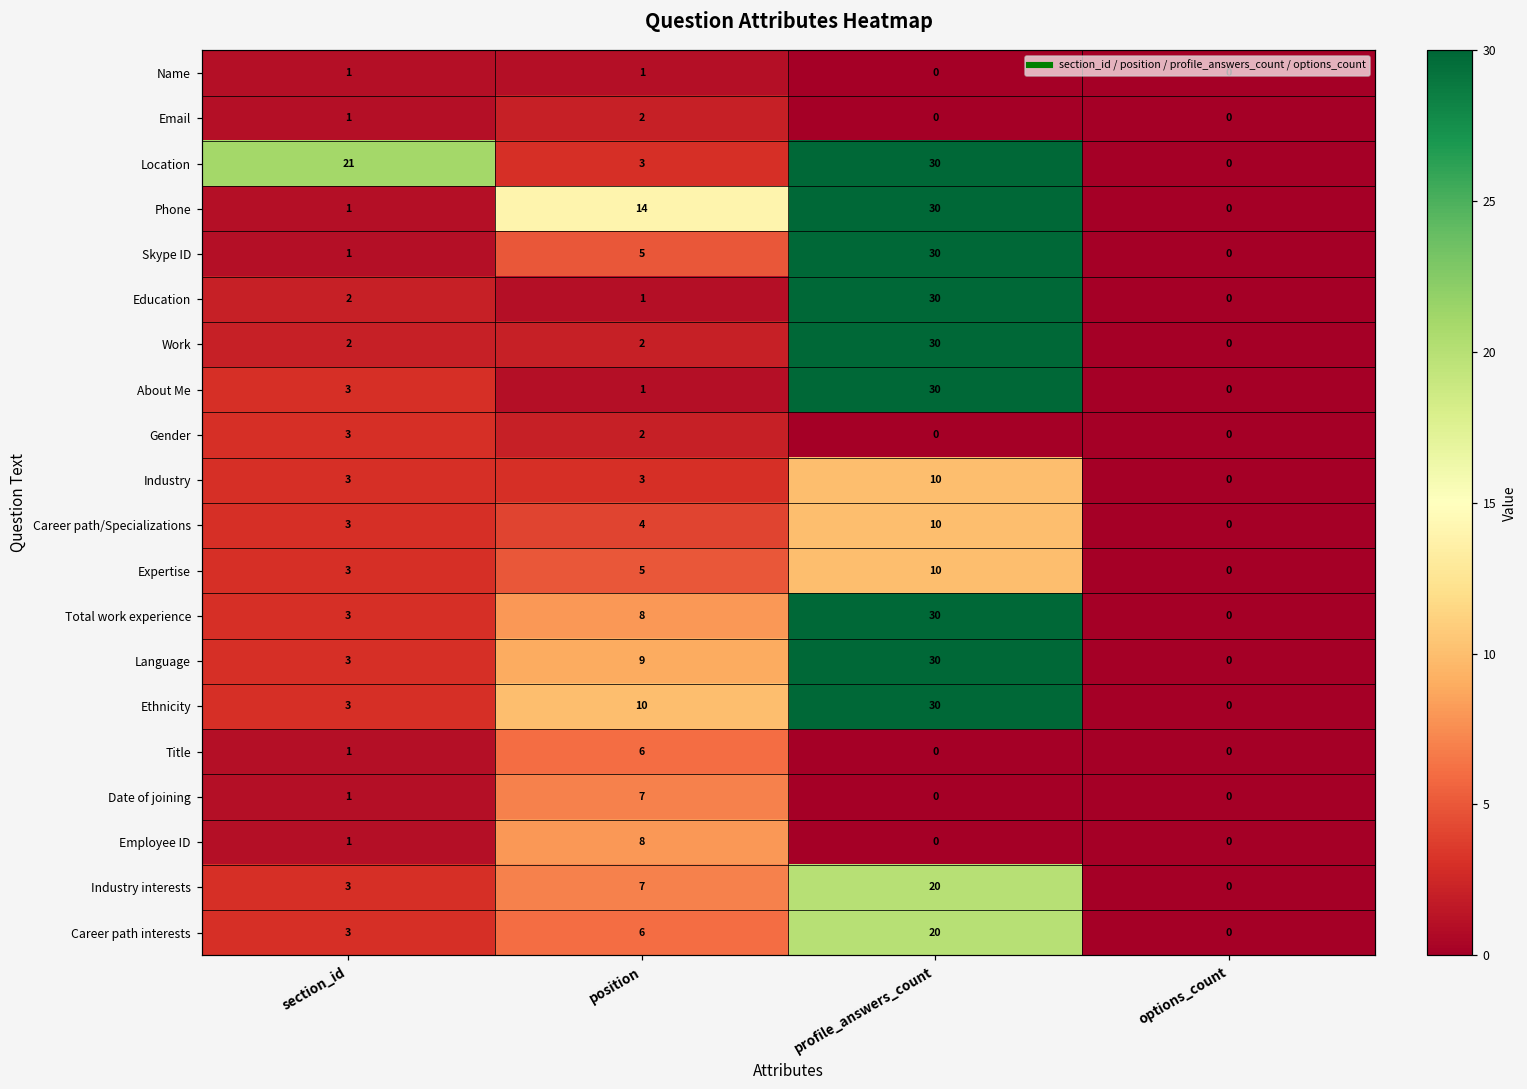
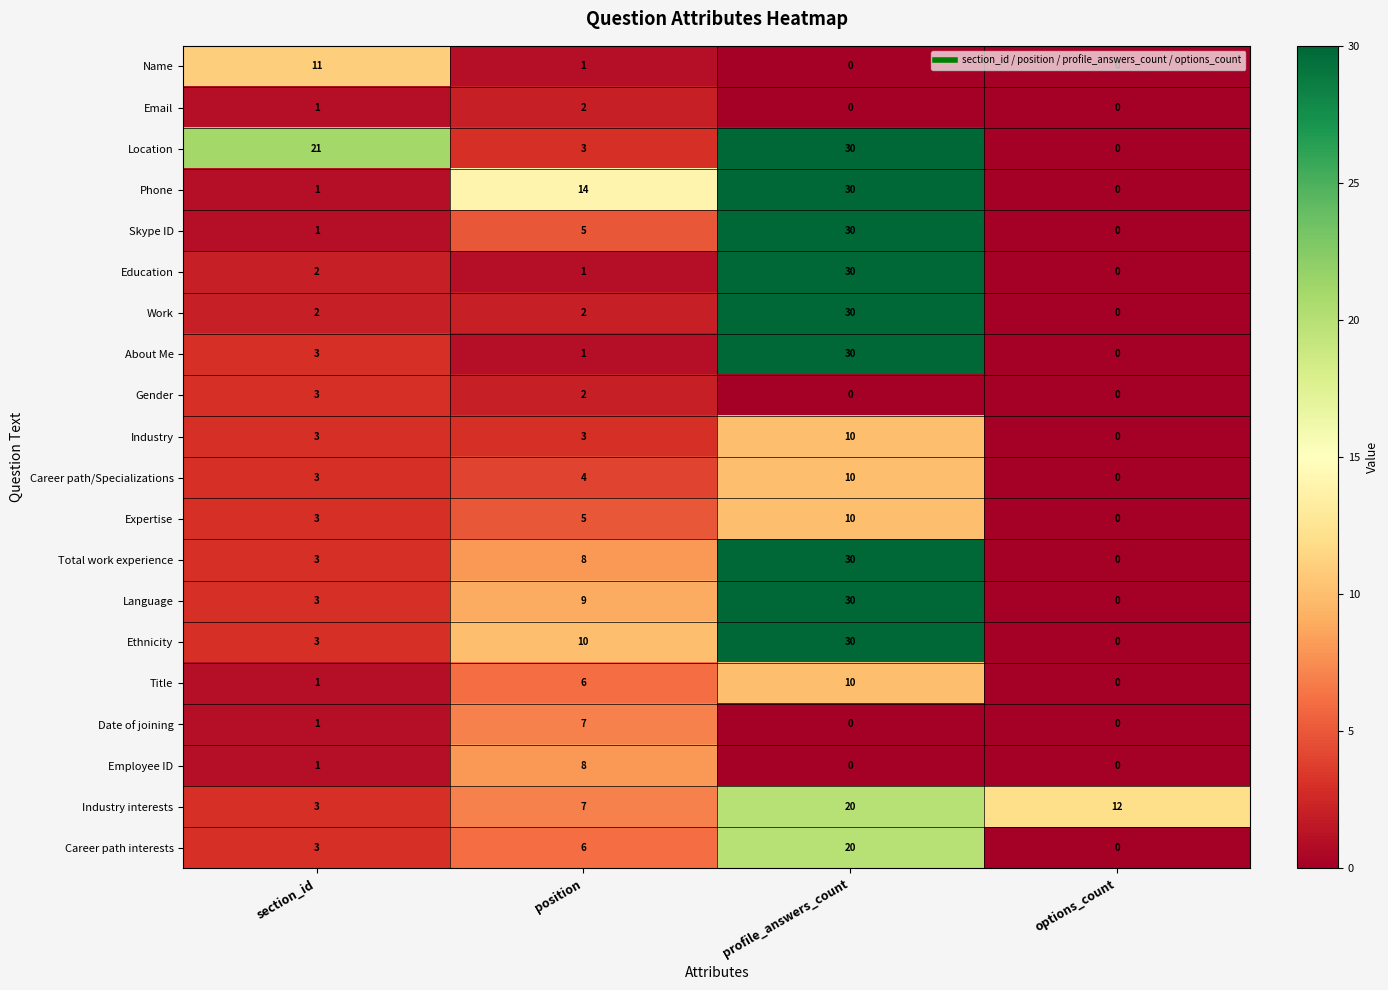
  {
    "Name": {
-     "section_id": 1,
+     "section_id": 11,
      "position": 1,
      "profile_answers_count": 0
    },
    "Email": {
      "section_id": 1,
      "position": 2,
      "profile_answers_count": 0,
      "options_count": 0
    },
    "Location": {
      "section_id": 21,
      "position": 3,
      "profile_answers_count": 30,
      "options_count": 0
    },
    "Phone": {
      "section_id": 1,
      "position": 14,
      "profile_answers_count": 30,
      "options_count": 0
    },
    "Skype ID": {
      "section_id": 1,
      "position": 5,
      "profile_answers_count": 30,
      "options_count": 0
    },
    "Education": {
      "section_id": 2,
      "position": 1,
      "profile_answers_count": 30,
      "options_count": 0
    },
    "Work": {
      "section_id": 2,
      "position": 2,
      "profile_answers_count": 30,
      "options_count": 0
    },
    "About Me": {
      "section_id": 3,
      "position": 1,
      "profile_answers_count": 30,
      "options_count": 0
    },
    "Gender": {
      "section_id": 3,
      "position": 2,
      "profile_answers_count": 0,
      "options_count": 0
    },
    "Industry": {
      "section_id": 3,
      "position": 3,
      "profile_answers_count": 10,
      "options_count": 0
    },
    "Career path/Specializations": {
      "section_id": 3,
      "position": 4,
      "profile_answers_count": 10,
      "options_count": 0
    },
    "Expertise": {
      "section_id": 3,
      "position": 5,
      "profile_answers_count": 10,
      "options_count": 0
    },
    "Total work experience": {
      "section_id": 3,
      "position": 8,
      "profile_answers_count": 30,
      "options_count": 0
    },
    "Language": {
      "section_id": 3,
      "position": 9,
      "profile_answers_count": 30,
      "options_count": 0
    },
    "Ethnicity": {
      "section_id": 3,
      "position": 10,
      "profile_answers_count": 30,
      "options_count": 0
    },
    "Title": {
      "section_id": 1,
      "position": 6,
-     "profile_answers_count": 0,
+     "profile_answers_count": 10,
      "options_count": 0
    },
    "Date of joining": {
      "section_id": 1,
      "position": 7,
      "profile_answers_count": 0,
      "options_count": 0
    },
    "Employee ID": {
      "section_id": 1,
      "position": 8,
      "profile_answers_count": 0,
      "options_count": 0
    },
    "Industry interests": {
      "section_id": 3,
      "position": 7,
      "profile_answers_count": 20,
-     "options_count": 0
+     "options_count": 12
    },
    "Career path interests": {
      "section_id": 3,
      "position": 6,
      "profile_answers_count": 20,
      "options_count": 0
    }
  }
